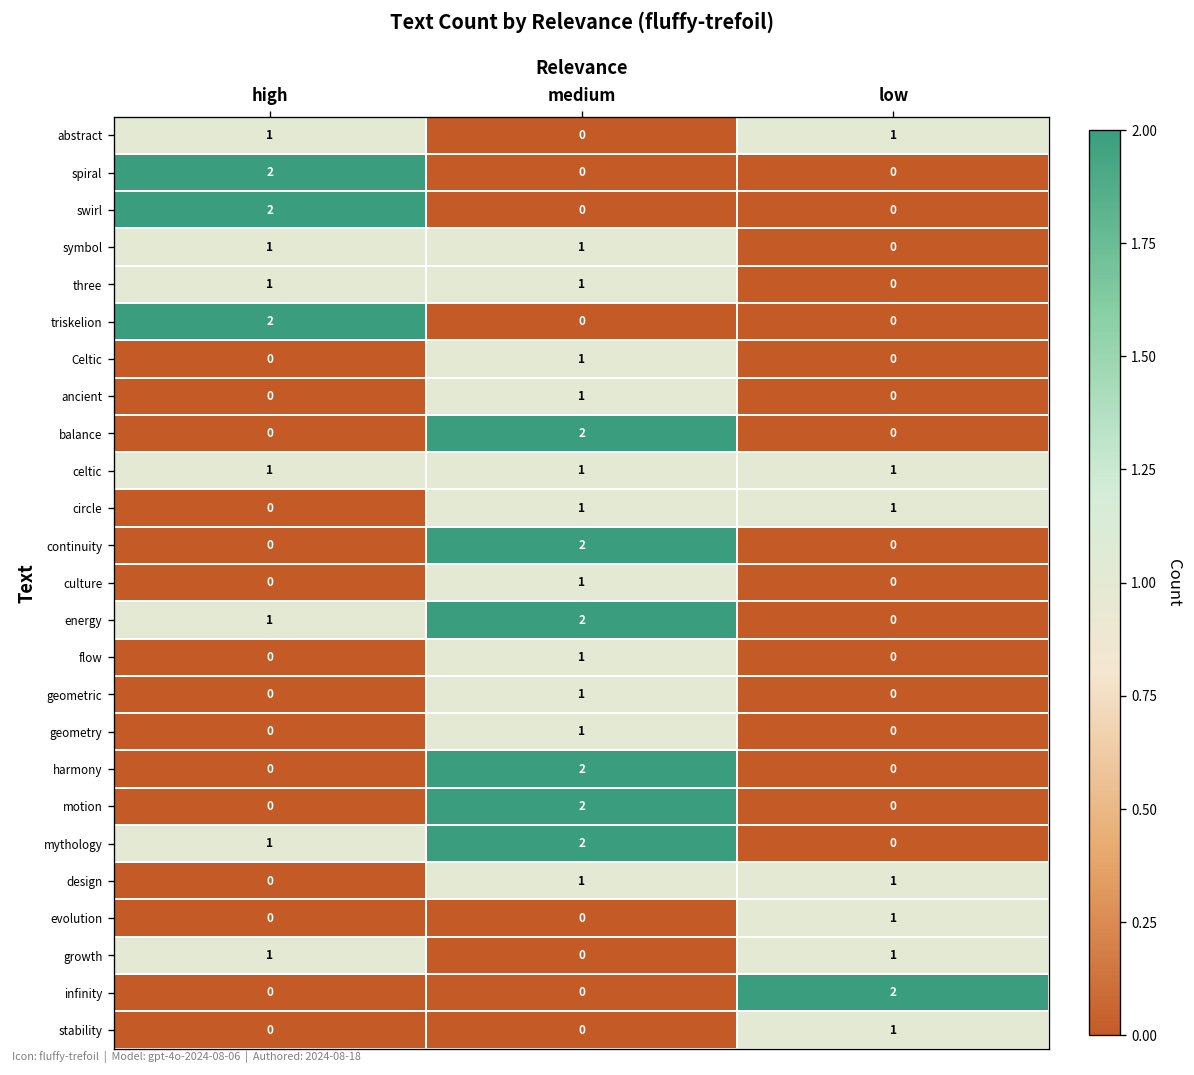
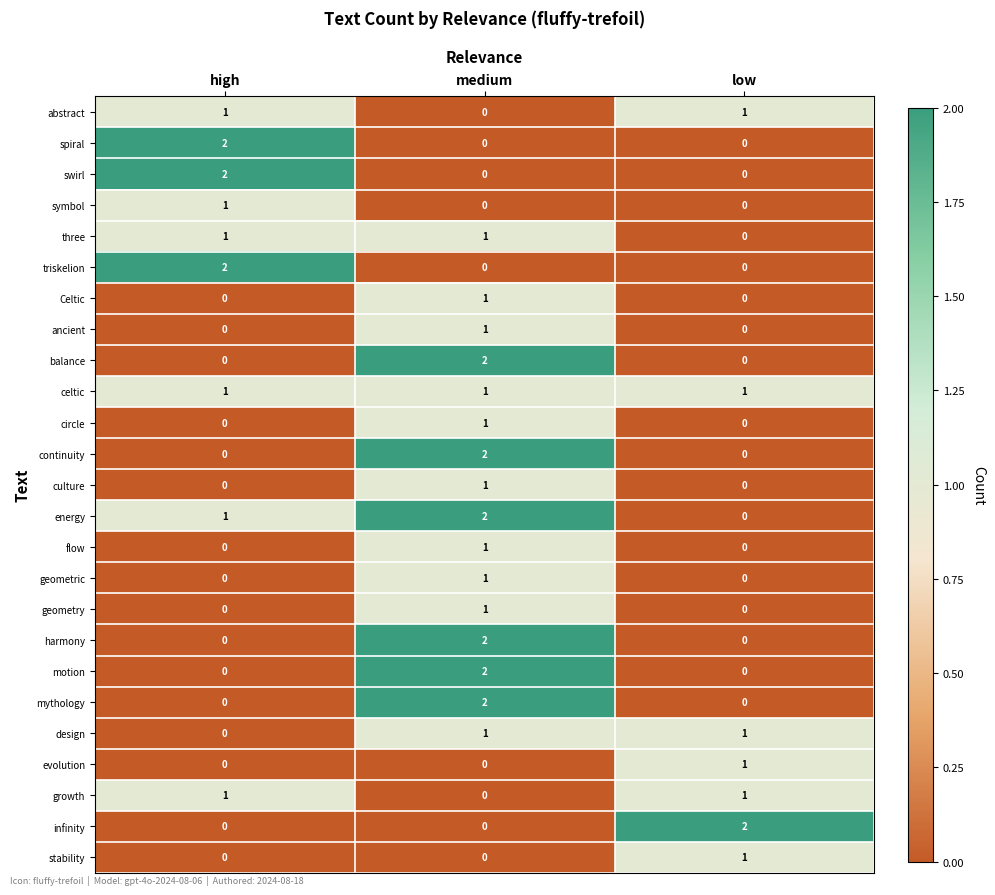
  {
    "abstract": {
      "high": 1,
      "medium": 0,
      "low": 1
    },
    "spiral": {
      "high": 2,
      "medium": 0,
      "low": 0
    },
    "swirl": {
      "high": 2,
      "medium": 0,
      "low": 0
    },
    "symbol": {
      "high": 1,
-     "medium": 1,
+     "medium": 0,
      "low": 0
    },
    "three": {
      "high": 1,
      "medium": 1,
      "low": 0
    },
    "triskelion": {
      "high": 2,
      "medium": 0,
      "low": 0
    },
    "Celtic": {
      "high": 0,
      "medium": 1,
      "low": 0
    },
    "ancient": {
      "high": 0,
      "medium": 1,
      "low": 0
    },
    "balance": {
      "high": 0,
      "medium": 2,
      "low": 0
    },
    "celtic": {
      "high": 1,
      "medium": 1,
      "low": 1
    },
    "circle": {
      "high": 0,
      "medium": 1,
-     "low": 1
+     "low": 0
    },
    "continuity": {
      "high": 0,
      "medium": 2,
      "low": 0
    },
    "culture": {
      "high": 0,
      "medium": 1,
      "low": 0
    },
    "energy": {
      "high": 1,
      "medium": 2,
      "low": 0
    },
    "flow": {
      "high": 0,
      "medium": 1,
      "low": 0
    },
    "geometric": {
      "high": 0,
      "medium": 1,
      "low": 0
    },
    "geometry": {
      "high": 0,
      "medium": 1,
      "low": 0
    },
    "harmony": {
      "high": 0,
      "medium": 2,
      "low": 0
    },
    "motion": {
      "high": 0,
      "medium": 2,
      "low": 0
    },
    "mythology": {
-     "high": 1,
+     "high": 0,
      "medium": 2,
      "low": 0
    },
    "design": {
      "high": 0,
      "medium": 1,
      "low": 1
    },
    "evolution": {
      "high": 0,
      "medium": 0,
      "low": 1
    },
    "growth": {
      "high": 1,
      "medium": 0,
      "low": 1
    },
    "infinity": {
      "high": 0,
      "medium": 0,
      "low": 2
    },
    "stability": {
      "high": 0,
      "medium": 0,
      "low": 1
    }
  }
